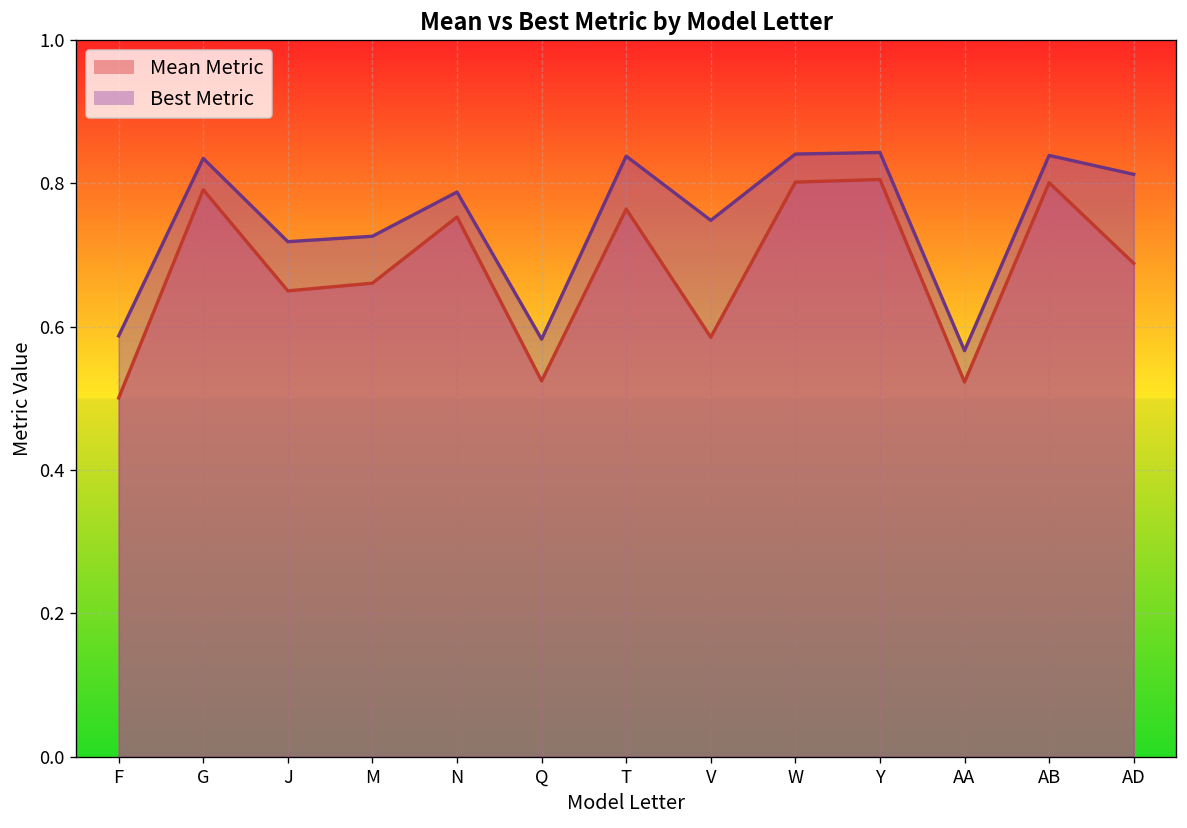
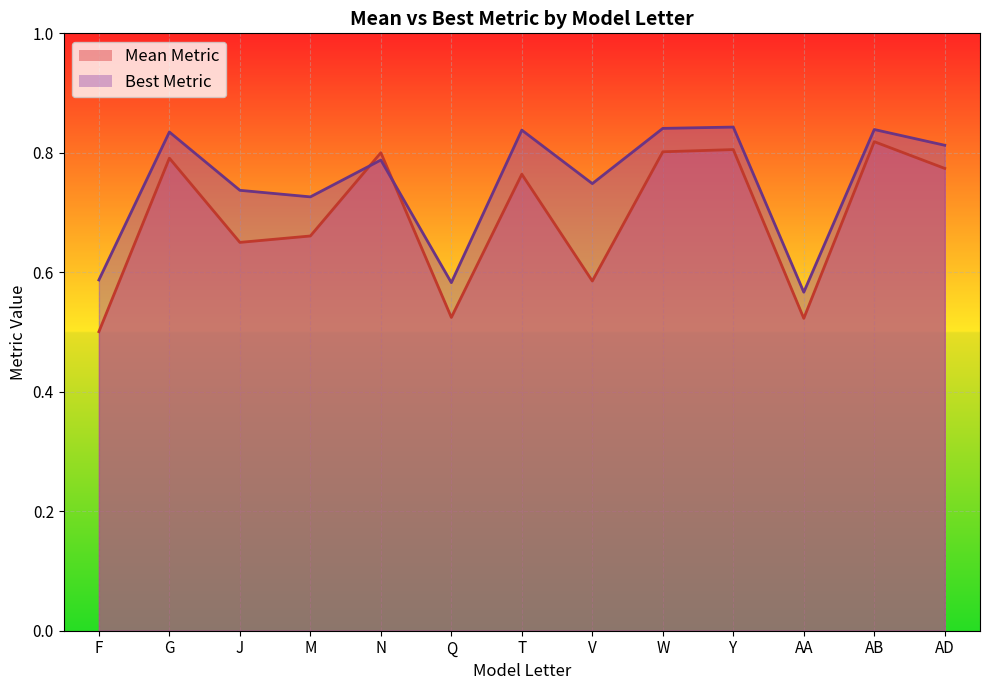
  {
    "Mean Metric": {
      "F": 0.50,
      "G": 0.79,
      "J": 0.65,
      "M": 0.66,
-     "N": 0.75,
+     "N": 0.80,
      "Q": 0.52,
      "T": 0.76,
      "V": 0.59,
      "W": 0.80,
      "Y": 0.81,
      "AA": 0.52,
-     "AB": 0.80,
-     "AD": 0.69
+     "AB": 0.82,
+     "AD": 0.77
    },
    "Best Metric": {
      "F": 0.59,
      "G": 0.83,
-     "J": 0.72,
+     "J": 0.74,
      "M": 0.73,
      "N": 0.79,
      "Q": 0.58,
      "T": 0.84,
      "V": 0.75,
      "W": 0.84,
      "Y": 0.84,
      "AA": 0.57,
      "AB": 0.84,
      "AD": 0.81
    }
  }
